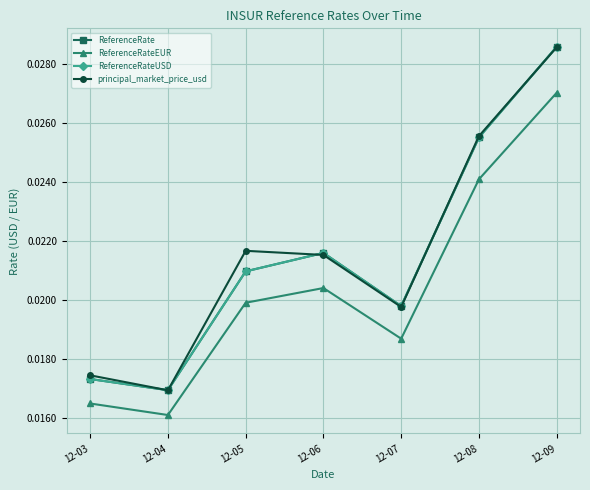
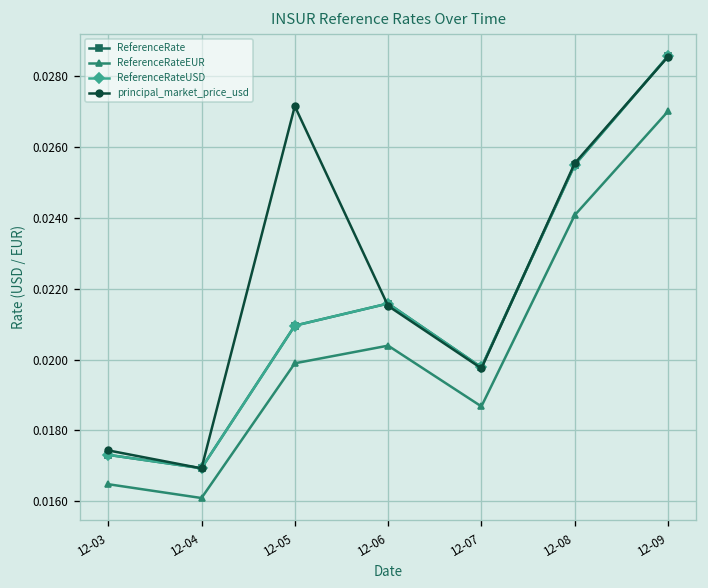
  {
    "principal_market_price_usd": {
      "12-03": 0.0174,
-     "12-05": 0.0217
+     "12-05": 0.0272
    }
  }
